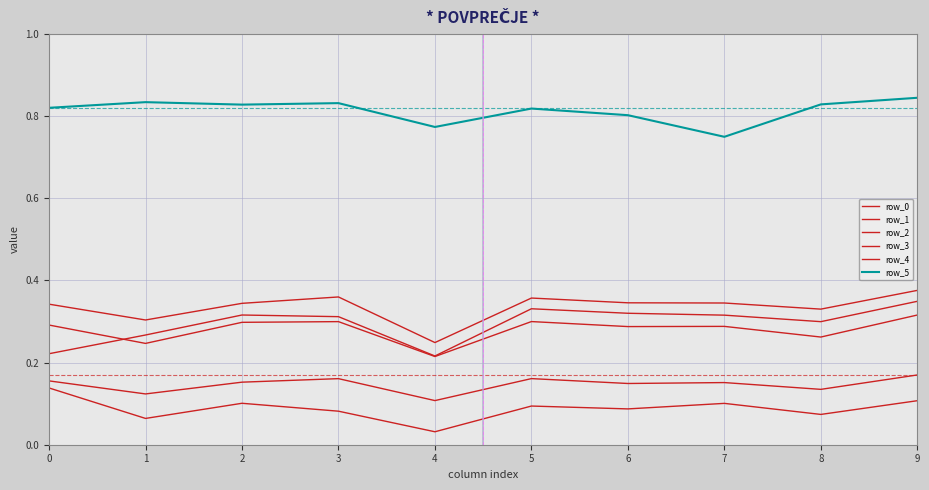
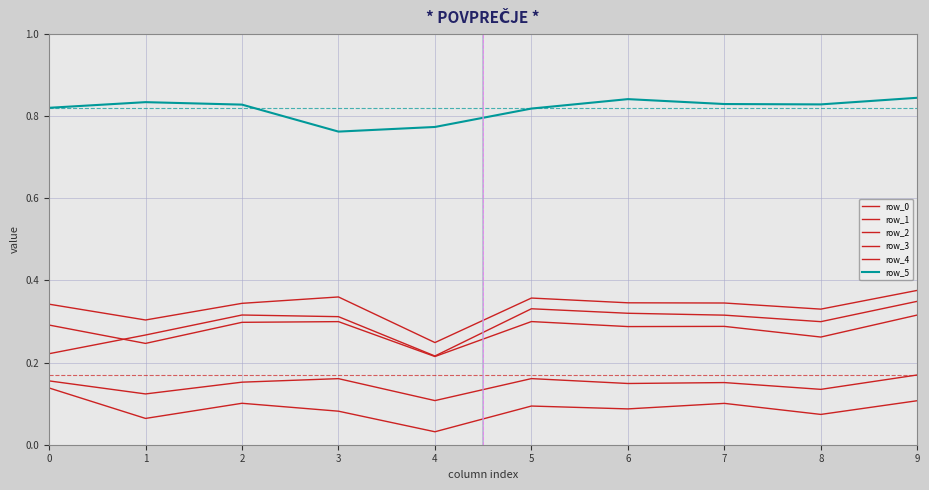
  {
    "row_5": {
      "0": 0.82,
      "1": 0.83,
      "2": 0.83,
-     "3": 0.83,
+     "3": 0.76,
      "4": 0.77,
      "5": 0.82,
-     "6": 0.80,
-     "7": 0.75,
+     "6": 0.84,
+     "7": 0.83,
      "8": 0.83,
      "9": 0.84
    }
  }
